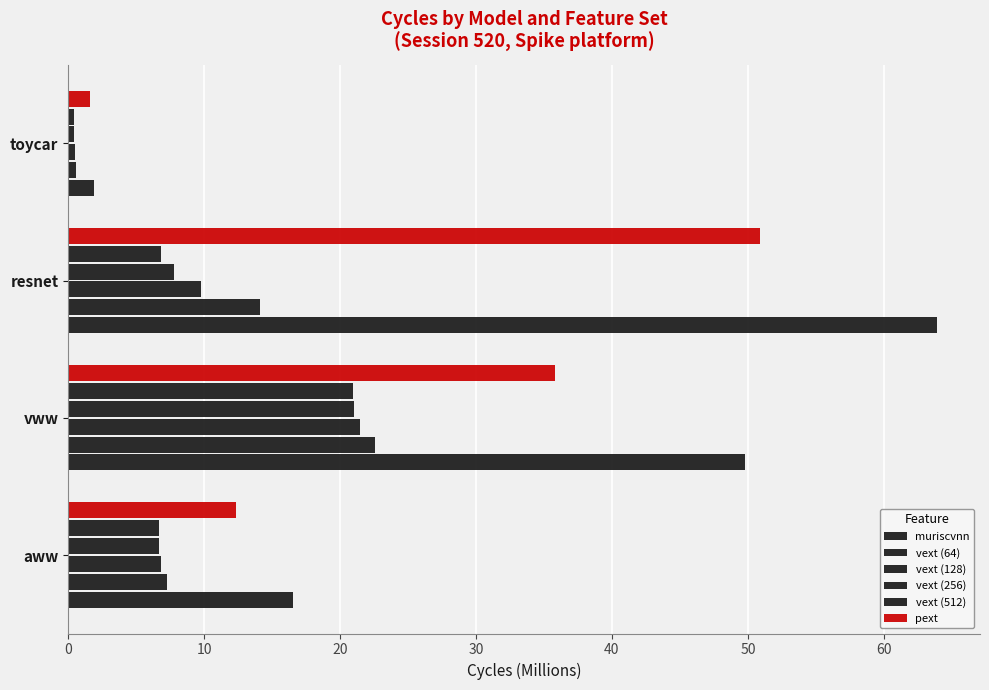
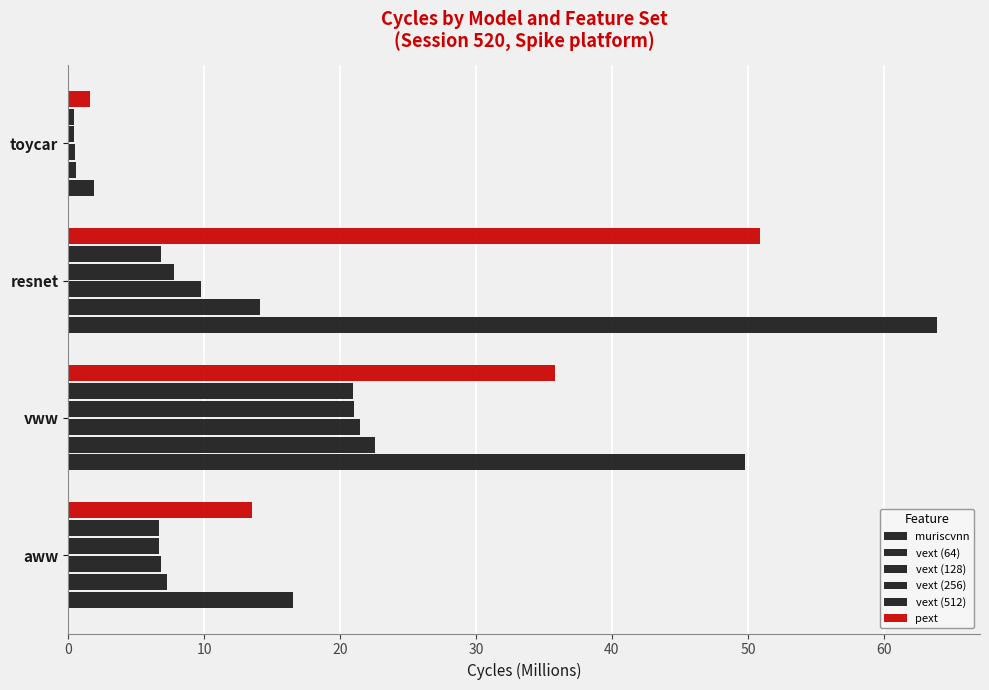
  {
    "pext": {
      "toycar": 1.6,
      "resnet": 50.9,
      "vww": 35.8,
-     "aww": 12.3
+     "aww": 13.6
    }
  }
